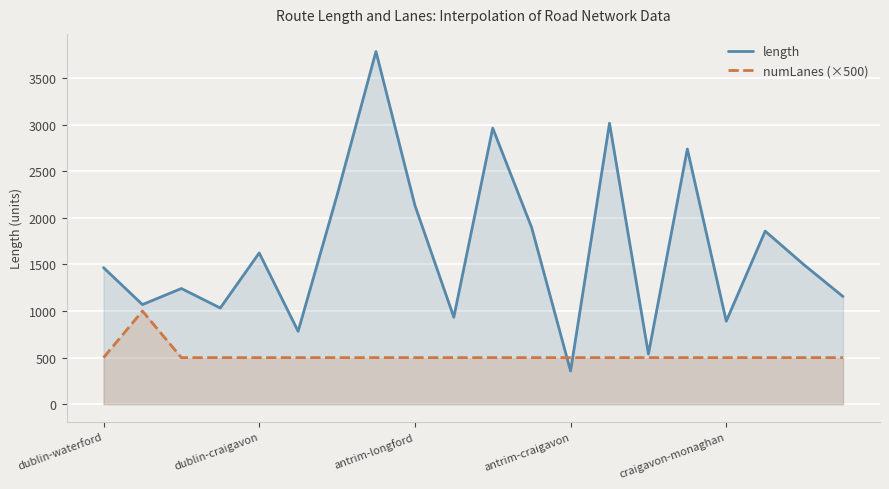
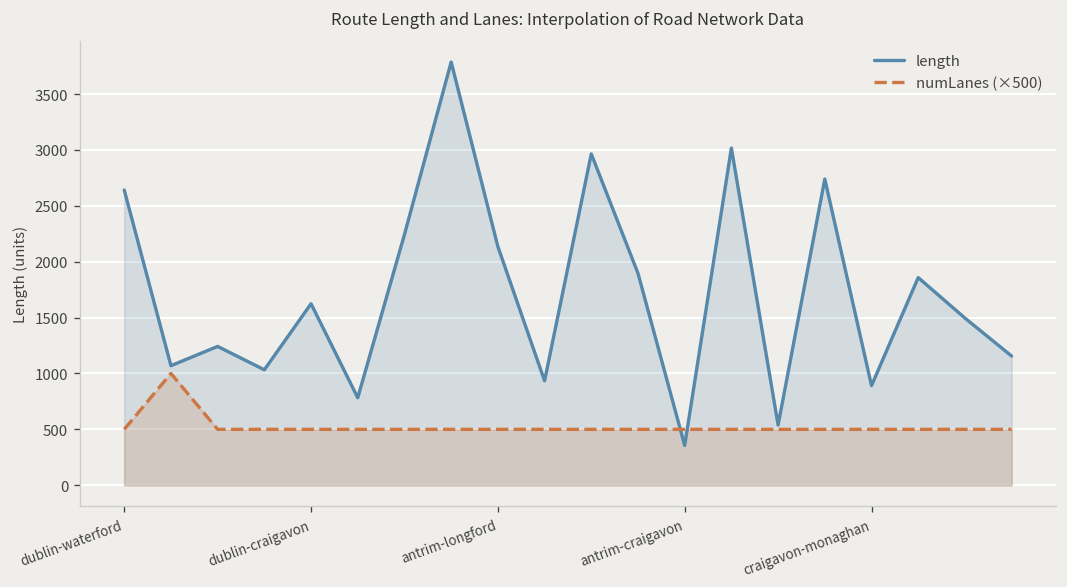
  {
    "length": {
-     "dublin-waterford": 1500,
+     "dublin-waterford": 2600,
      "dublin-craigavon": 1600,
      "antrim-longford": 2100,
      "antrim-craigavon": 400,
      "craigavon-monaghan": 900
    },
    "numLanes (×500)": {
      "dublin-waterford": 500,
      "dublin-craigavon": 500,
      "antrim-longford": 500,
      "antrim-craigavon": 500,
      "craigavon-monaghan": 500
    }
  }
